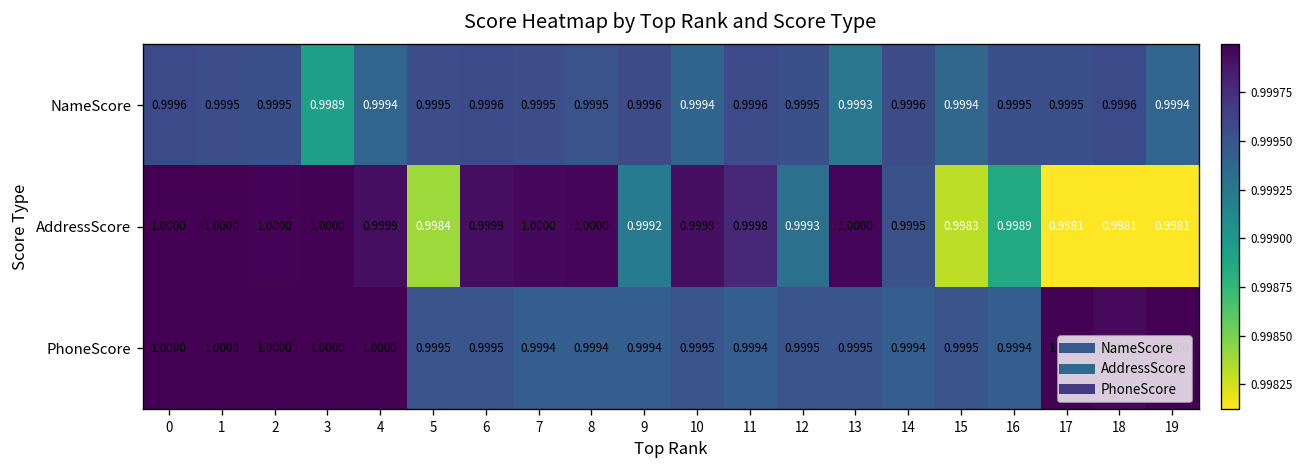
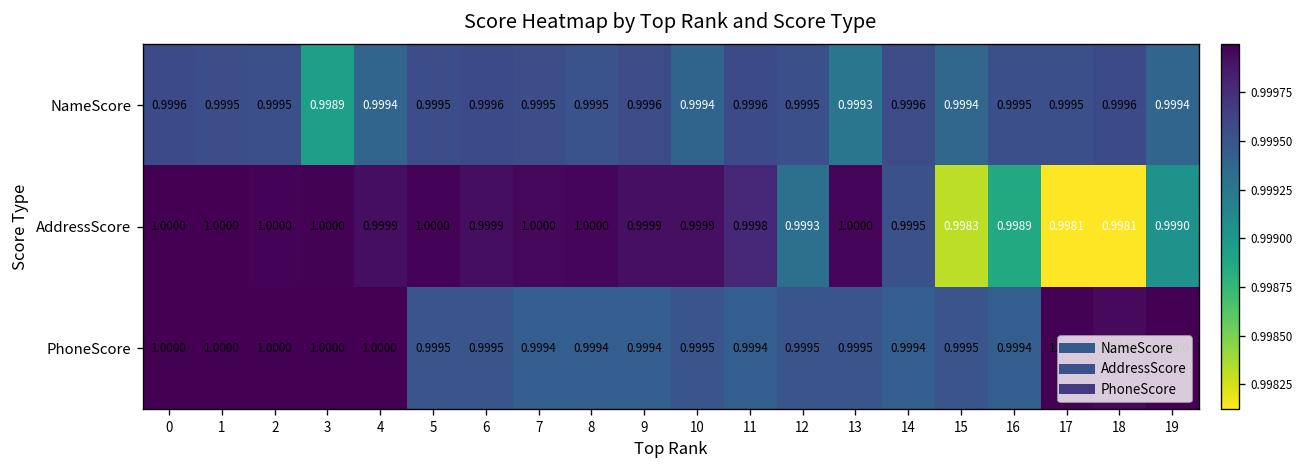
  {
    "NameScore": {
      "0": 0.9996,
      "1": 0.9995,
      "2": 0.9995,
      "3": 0.9989,
      "4": 0.9994,
      "5": 0.9995,
      "6": 0.9996,
      "7": 0.9995,
      "8": 0.9995,
      "9": 0.9996,
      "10": 0.9994,
      "11": 0.9996,
      "12": 0.9995,
      "13": 0.9993,
      "14": 0.9996,
      "15": 0.9994,
      "16": 0.9995,
      "17": 0.9995,
      "18": 0.9996,
      "19": 0.9994
    },
    "AddressScore": {
      "0": 1.0000,
      "1": 1.0000,
      "2": 1.0000,
      "3": 1.0000,
      "4": 0.9999,
-     "5": 0.9984,
+     "5": 1.0000,
      "6": 0.9999,
      "7": 1.0000,
      "8": 1.0000,
-     "9": 0.9992,
+     "9": 0.9999,
      "10": 0.9999,
      "11": 0.9998,
      "12": 0.9993,
      "13": 1.0000,
      "14": 0.9995,
      "15": 0.9983,
      "16": 0.9989,
      "17": 0.9981,
      "18": 0.9981,
-     "19": 0.9981
+     "19": 0.9990
    },
    "PhoneScore": {
      "0": 1.0000,
      "1": 1.0000,
      "2": 1.0000,
      "3": 1.0000,
      "4": 1.0000,
      "5": 0.9995,
      "6": 0.9995,
      "7": 0.9994,
      "8": 0.9994,
      "9": 0.9994,
      "10": 0.9995,
      "11": 0.9994,
      "12": 0.9995,
      "13": 0.9995,
      "14": 0.9994,
      "15": 0.9995,
      "16": 0.9994
    }
  }
